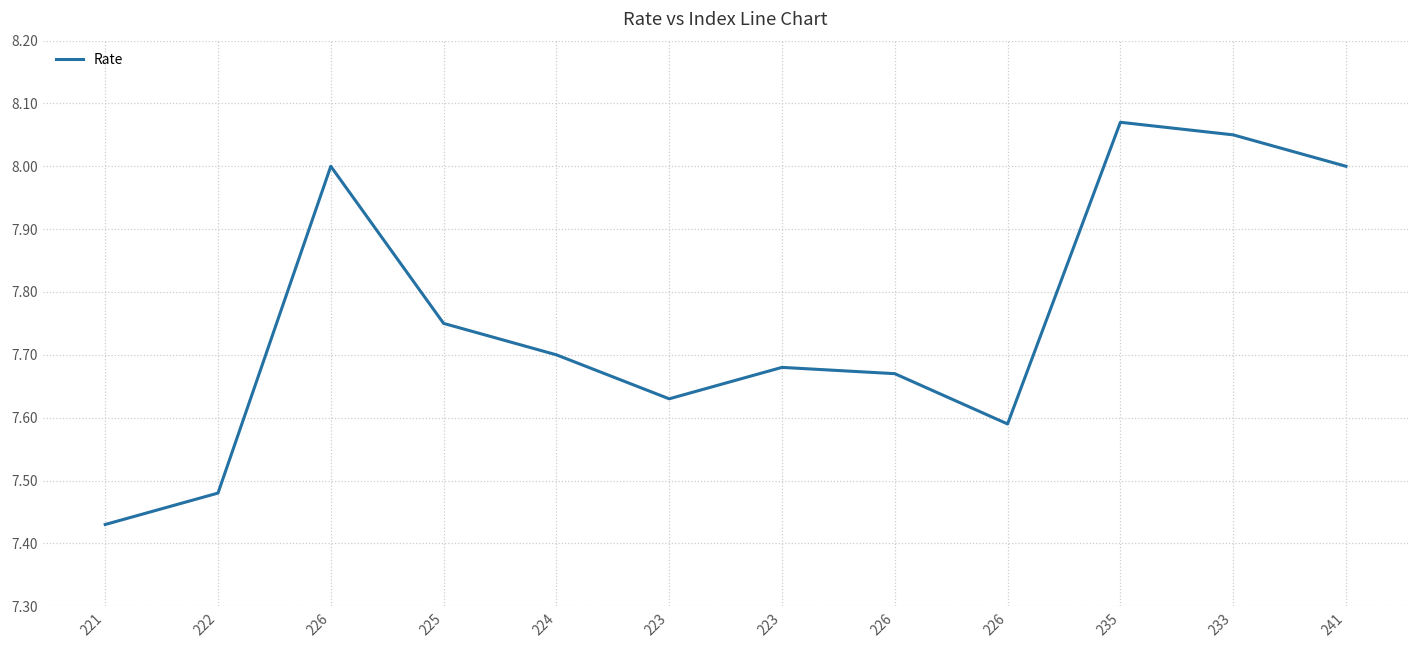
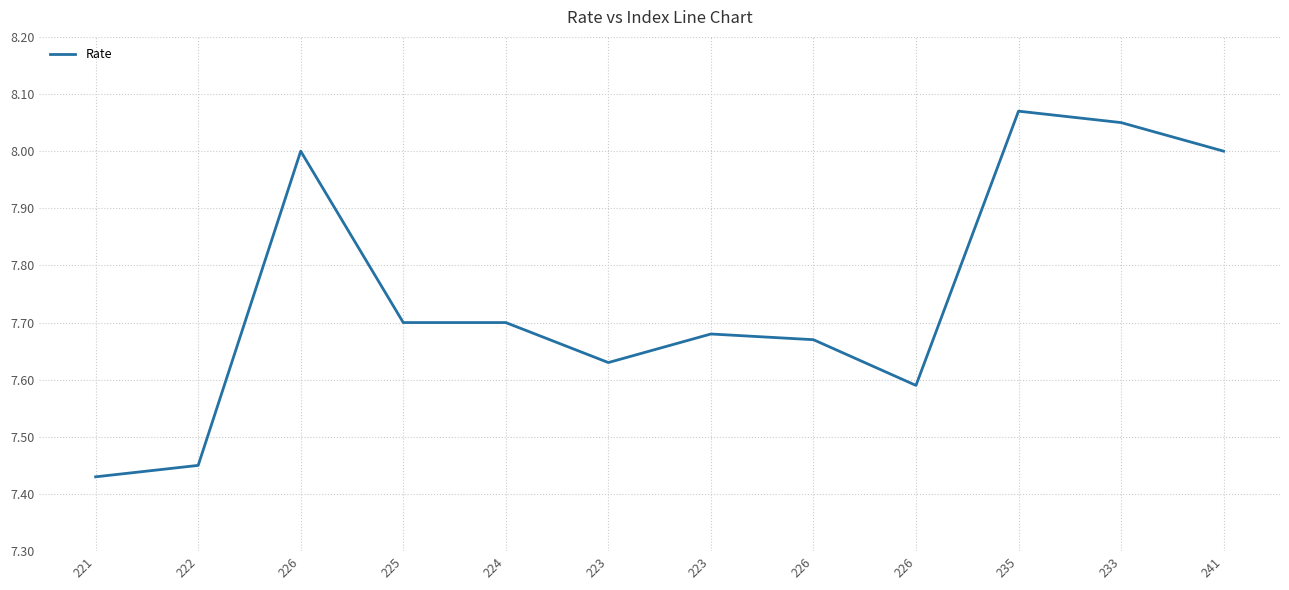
  {
    "221": 7.43,
-   "222": 7.48,
-   "225": 7.75,
+   "222": 7.45,
+   "225": 7.70,
    "224": 7.70,
    "235": 8.07,
    "233": 8.05,
    "241": 8.00
  }
